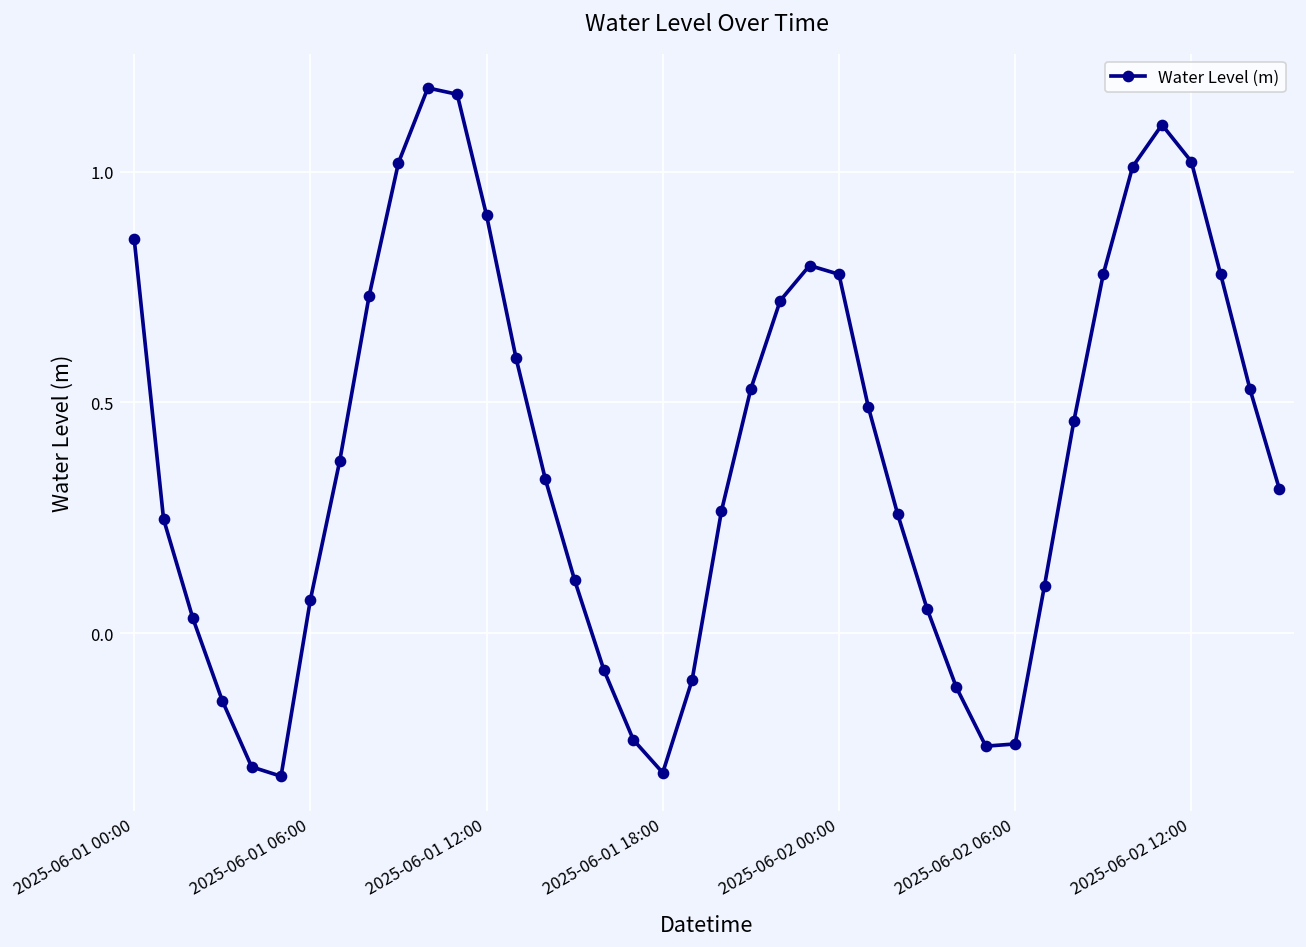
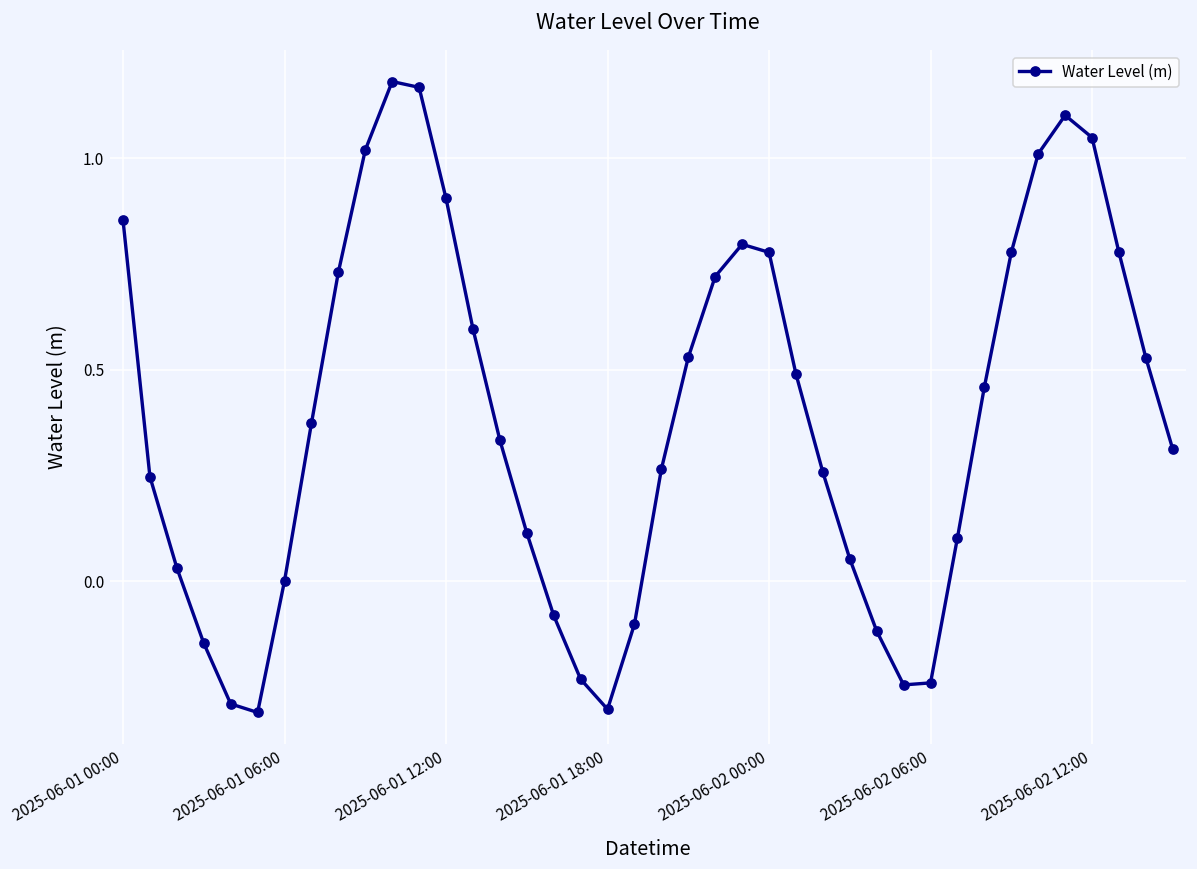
  {
    "2025-06-01 00:00": 0.85,
-   "2025-06-01 06:00": 0.07,
+   "2025-06-01 06:00": 0.00,
    "2025-06-01 12:00": 0.91,
    "2025-06-01 18:00": -0.30,
    "2025-06-02 00:00": 0.78,
    "2025-06-02 06:00": -0.24,
-   "2025-06-02 12:00": 1.02
+   "2025-06-02 12:00": 1.05
  }
